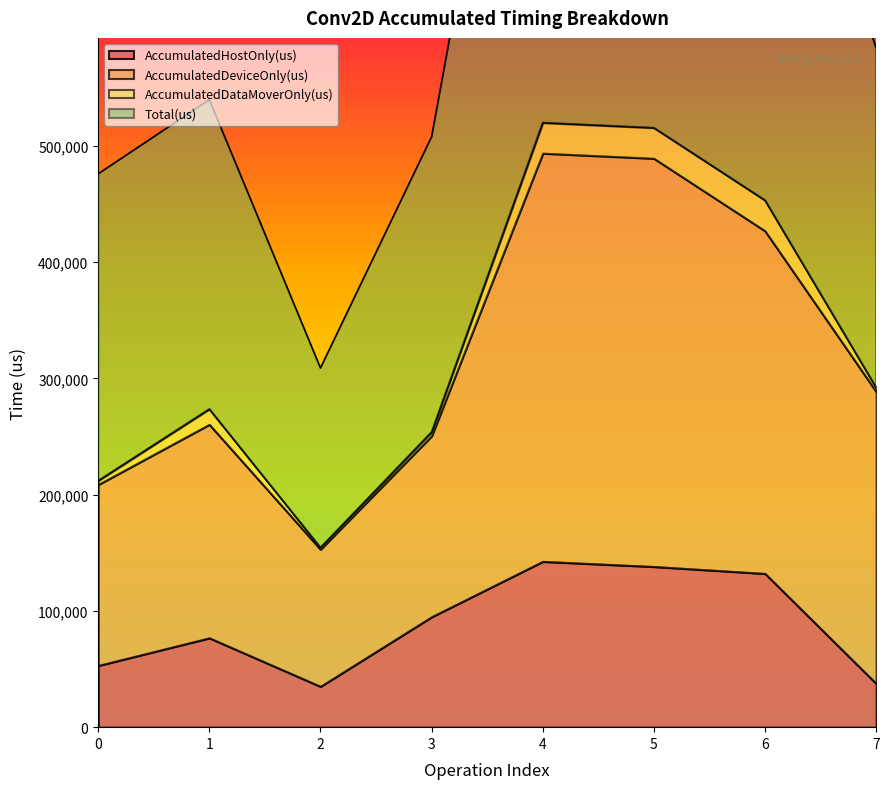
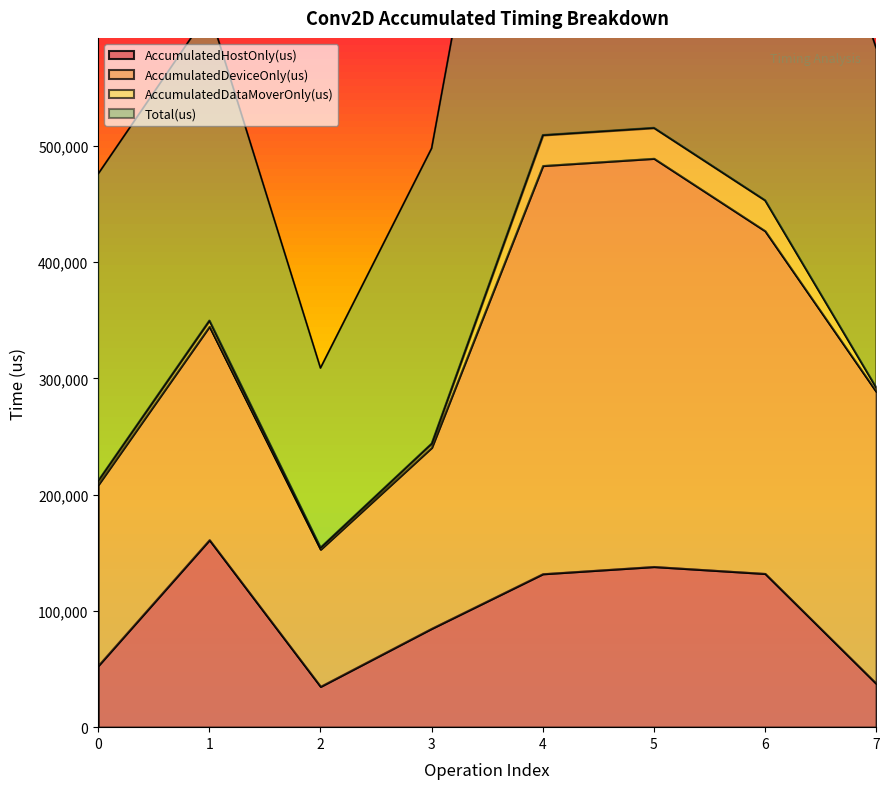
  {
    "AccumulatedHostOnly(us)": {
      "0": "53,000",
-     "1": "77,000",
+     "1": "161,000",
      "2": "35,000",
-     "3": "95,000",
-     "4": "143,000",
+     "3": "85,000",
+     "4": "132,000",
      "5": "138,000",
      "6": "132,000",
      "7": "38,000"
    },
    "AccumulatedDeviceOnly(us)": {
      "0": "156,000",
      "1": "184,000",
      "3": "156,000",
      "4": "351,000",
      "5": "351,000",
      "6": "295,000",
      "7": "251,000"
    },
    "AccumulatedDataMoverOnly(us)": {
      "0": "3,000",
-     "1": "13,000",
+     "1": "5,000",
      "3": "3,000",
      "4": "26,000",
      "5": "26,000",
      "6": "26,000",
      "7": "3,000"
    },
    "Total(us)": {
      "0": "264,000",
      "2": "154,000",
      "3": "254,000",
      "7": "292,000"
    }
  }
